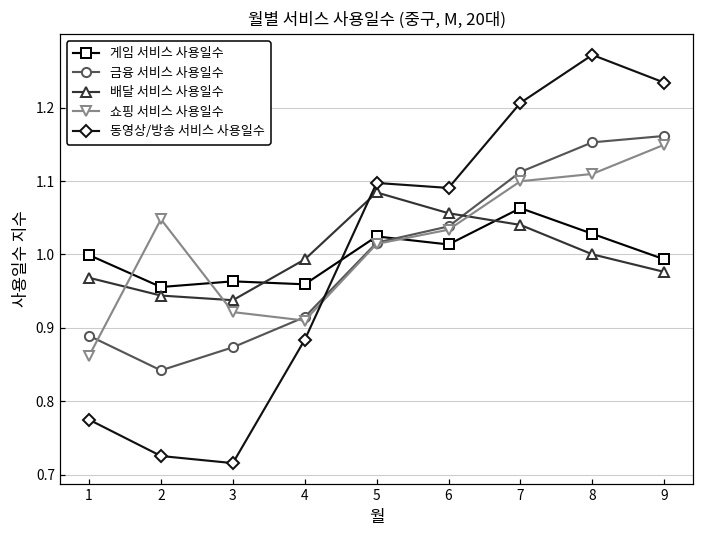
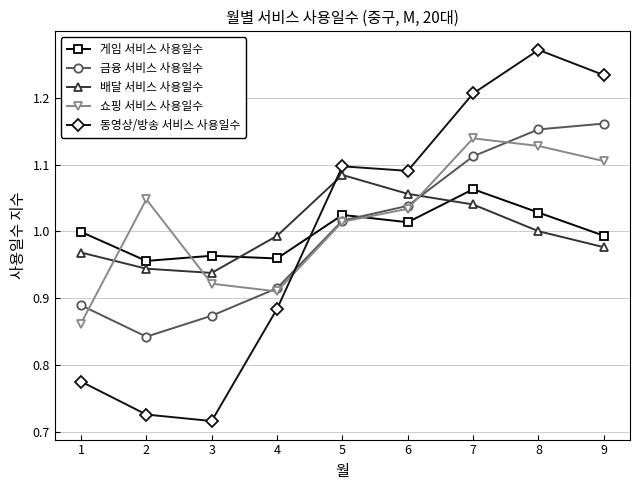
  {
    "쇼핑 서비스 사용일수": {
      "1": 0.86,
      "2": 1.05,
      "3": 0.92,
      "4": 0.91,
      "6": 1.03,
-     "7": 1.10,
-     "8": 1.11,
-     "9": 1.15
+     "7": 1.14,
+     "8": 1.13,
+     "9": 1.11
    }
  }
